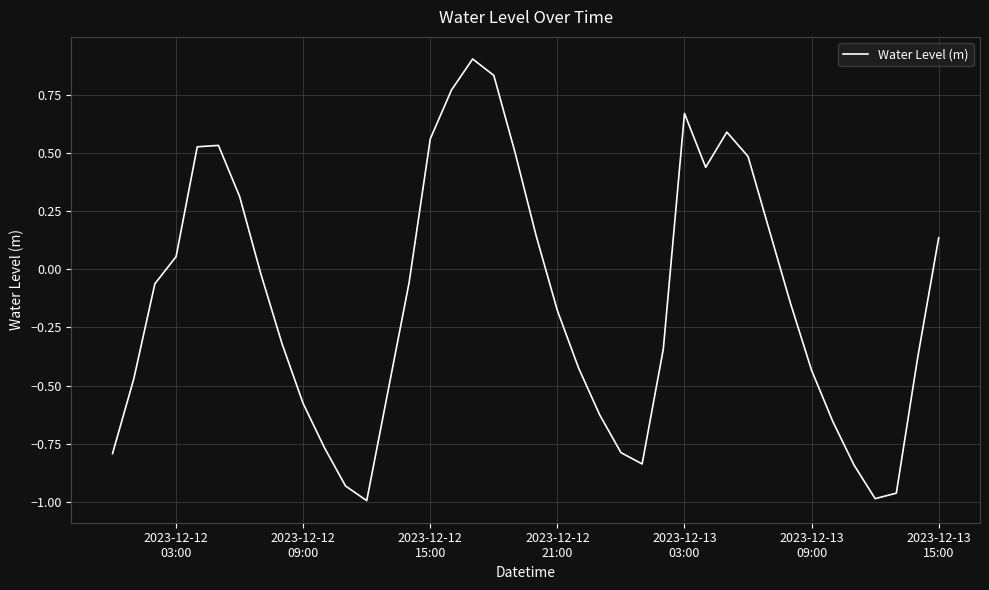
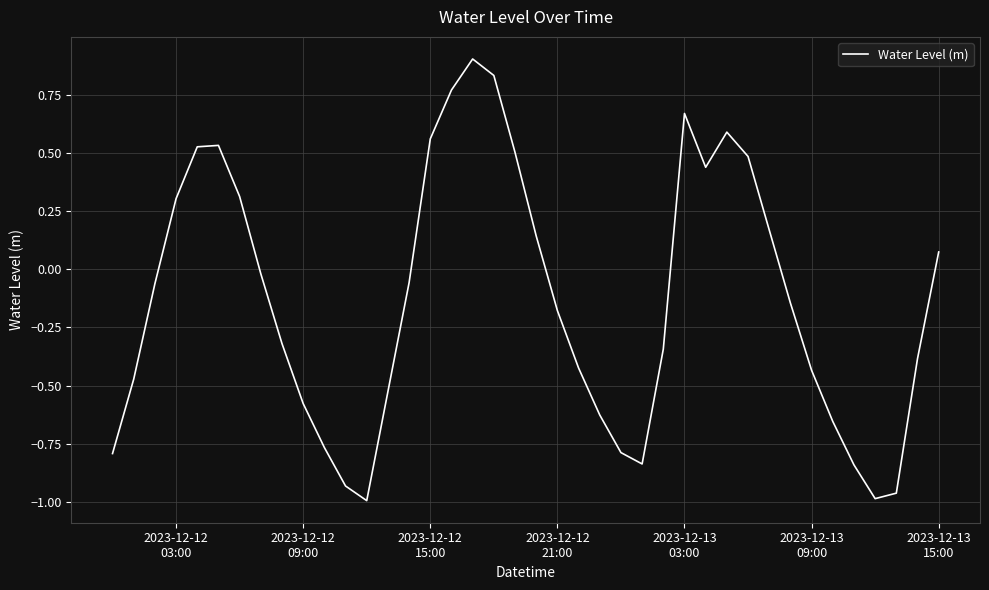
  {
-   "2023-12-12 03:00": 0.05,
+   "2023-12-12 03:00": 0.30,
    "2023-12-12 09:00": -0.58,
    "2023-12-12 15:00": 0.56,
    "2023-12-12 21:00": -0.18,
    "2023-12-13 03:00": 0.67,
    "2023-12-13 09:00": -0.43,
-   "2023-12-13 15:00": 0.13
+   "2023-12-13 15:00": 0.07
  }
